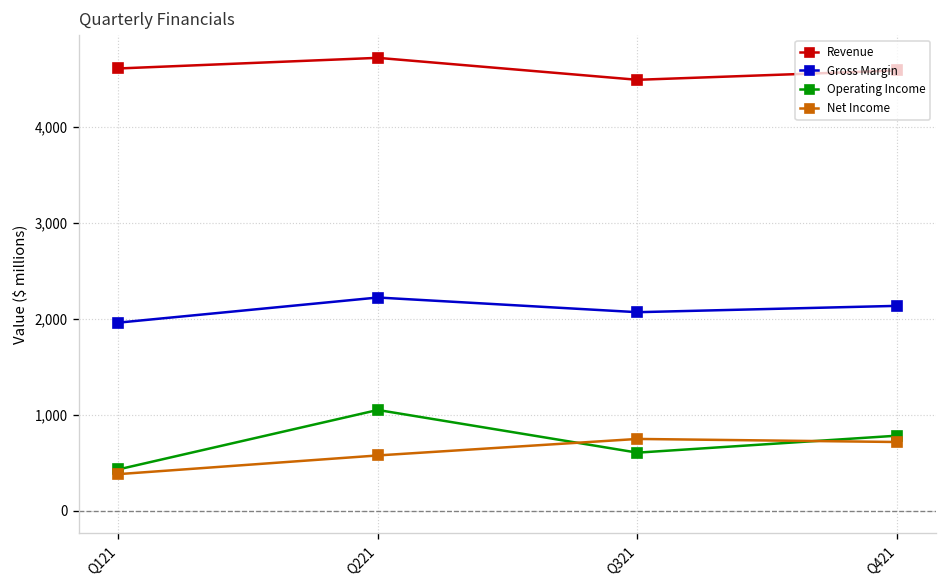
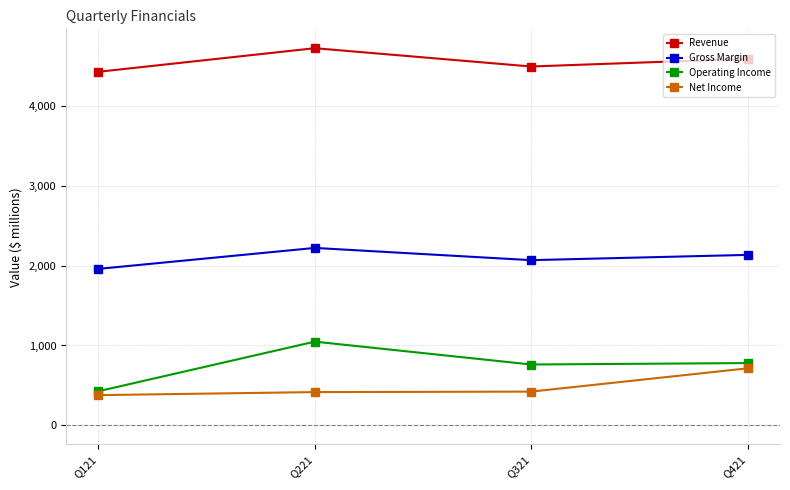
  {
    "Revenue": {
-     "Q121": "4,600",
+     "Q121": "4,400",
      "Q221": "4,700",
      "Q321": "4,500"
    },
    "Gross Margin": {
      "Q121": "2,000",
      "Q221": "2,200",
      "Q321": "2,100",
      "Q421": "2,100"
    },
    "Operating Income": {
      "Q121": "400",
      "Q221": "1,000",
-     "Q321": "600",
+     "Q321": "800",
      "Q421": "800"
    },
    "Net Income": {
      "Q121": "400",
-     "Q221": "600",
-     "Q321": "700",
+     "Q221": "400",
+     "Q321": "400",
      "Q421": "700"
    }
  }
